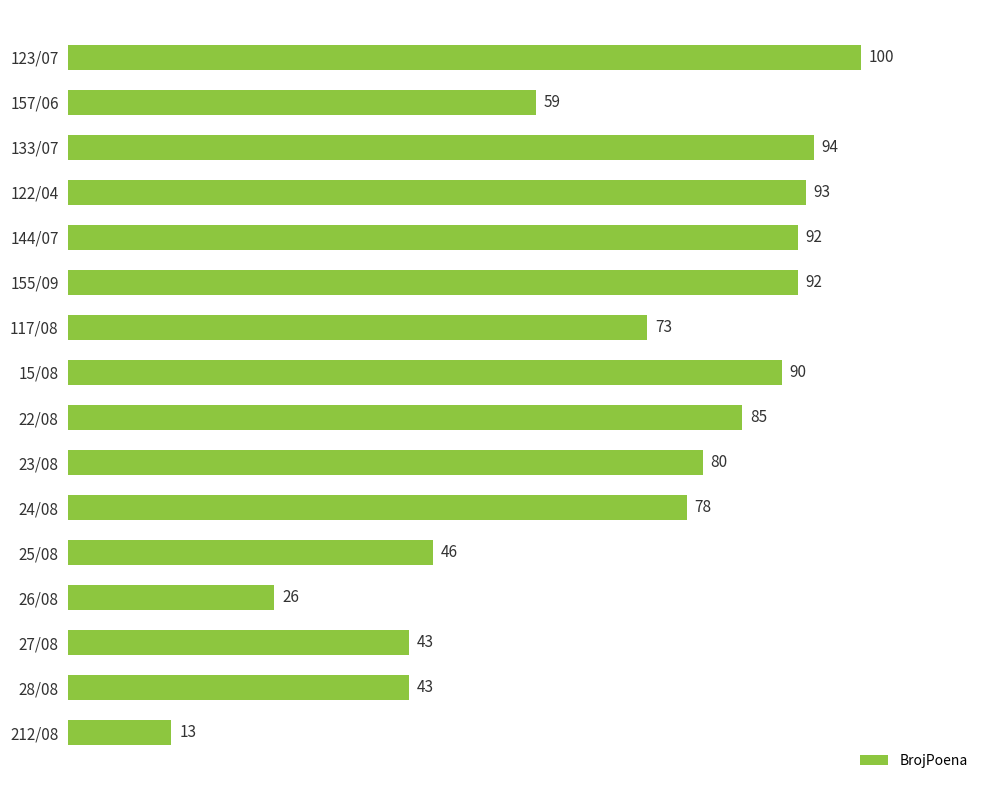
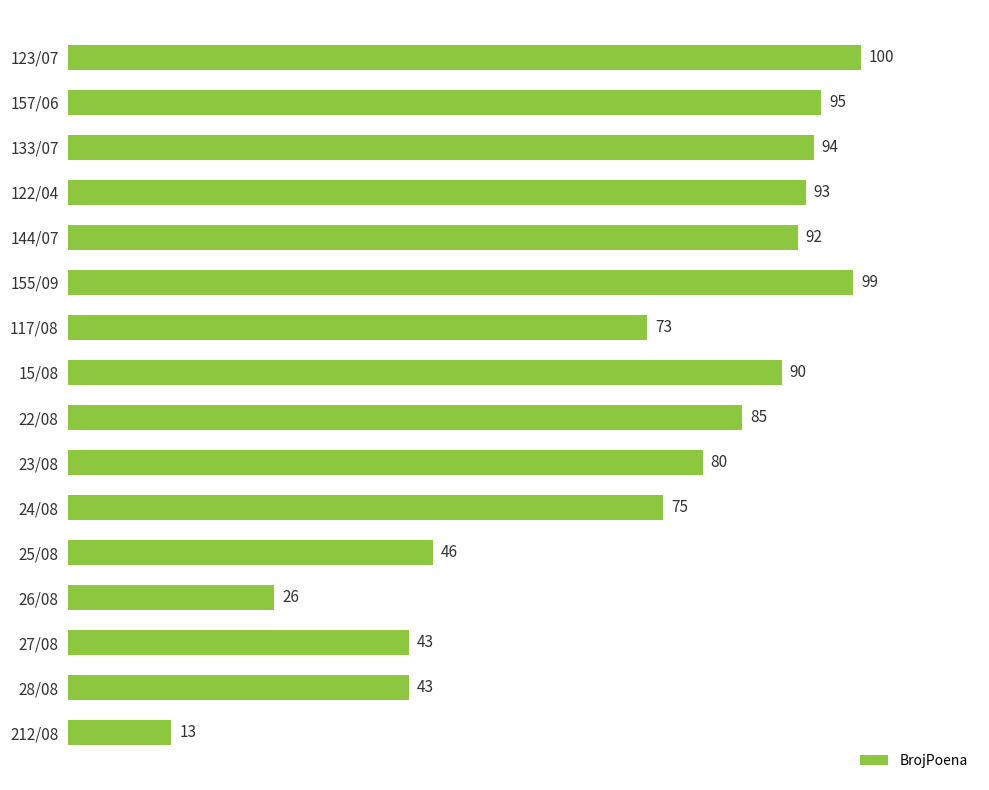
  {
    "123/07": 100,
-   "157/06": 59,
+   "157/06": 95,
    "133/07": 94,
    "122/04": 93,
    "144/07": 92,
-   "155/09": 92,
+   "155/09": 99,
    "117/08": 73,
    "15/08": 90,
    "22/08": 85,
    "23/08": 80,
-   "24/08": 78,
+   "24/08": 75,
    "25/08": 46,
    "26/08": 26,
    "27/08": 43,
    "28/08": 43,
    "212/08": 13
  }
